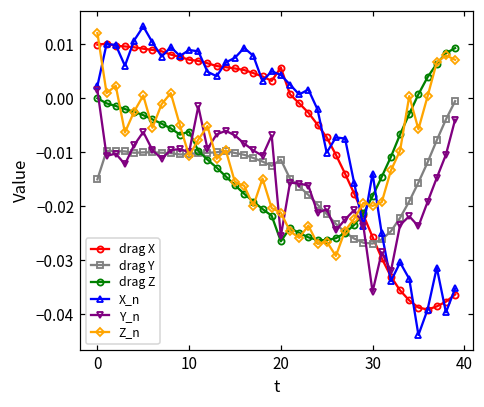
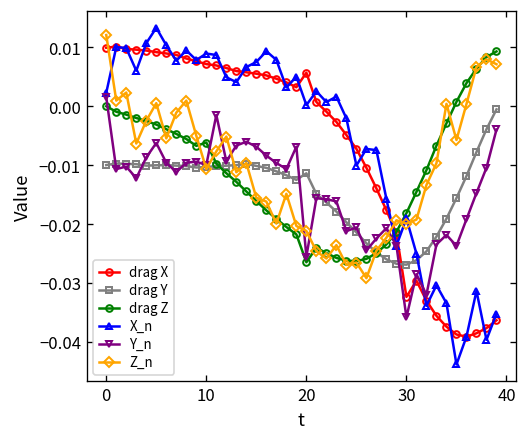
  {
    "drag X": {
      "0": 0.010,
      "10": 0.007,
      "20": 0.006,
-     "30": -0.026
+     "30": -0.032
    },
    "drag Y": {
-     "0": -0.015,
+     "0": -0.010,
      "20": -0.011,
      "30": -0.027
    },
    "drag Z": {
      "0": 0.000,
      "10": -0.006,
      "20": -0.026,
      "30": -0.018
    },
    "X_n": {
      "0": 0.002,
      "10": 0.009,
-     "20": 0.004,
-     "30": -0.014
+     "20": 0.000,
+     "30": -0.019
    },
    "Y_n": {
      "0": 0.002,
      "20": -0.026,
      "30": -0.036
    },
    "Z_n": {
      "0": 0.012,
      "20": -0.021,
      "30": -0.020
    }
  }
